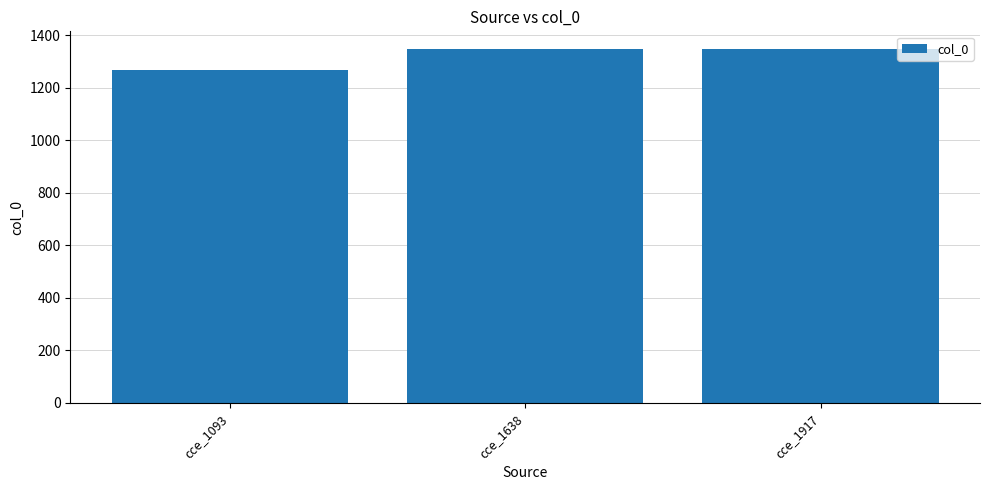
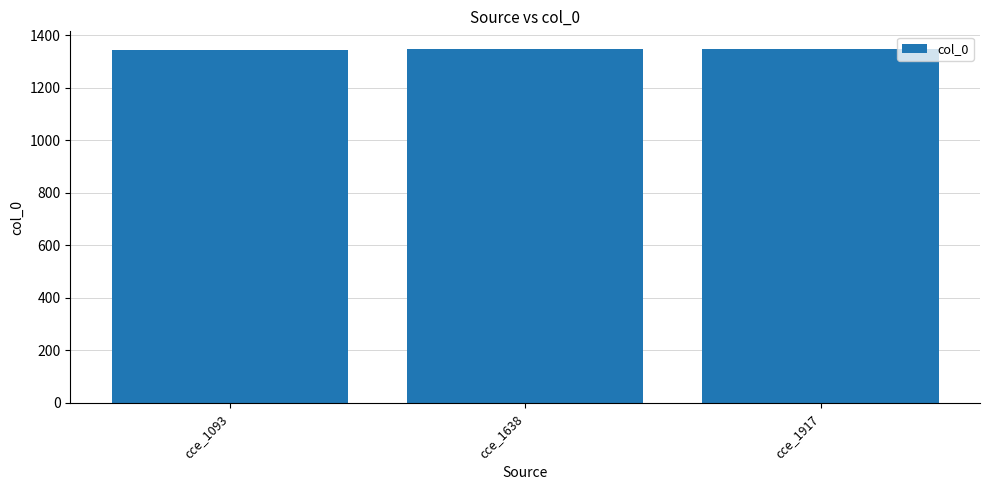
  {
-   "cce_1093": 1270,
+   "cce_1093": 1350,
    "cce_1638": 1350,
    "cce_1917": 1350
  }
